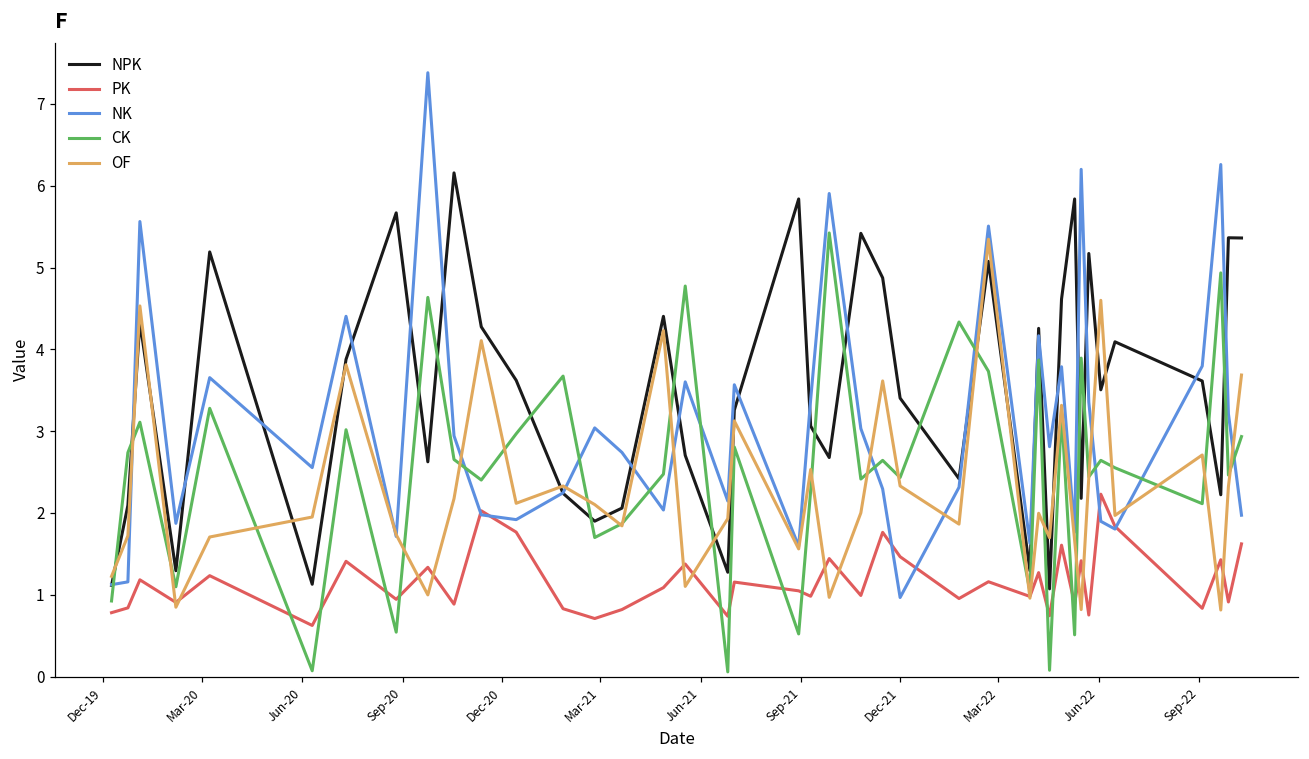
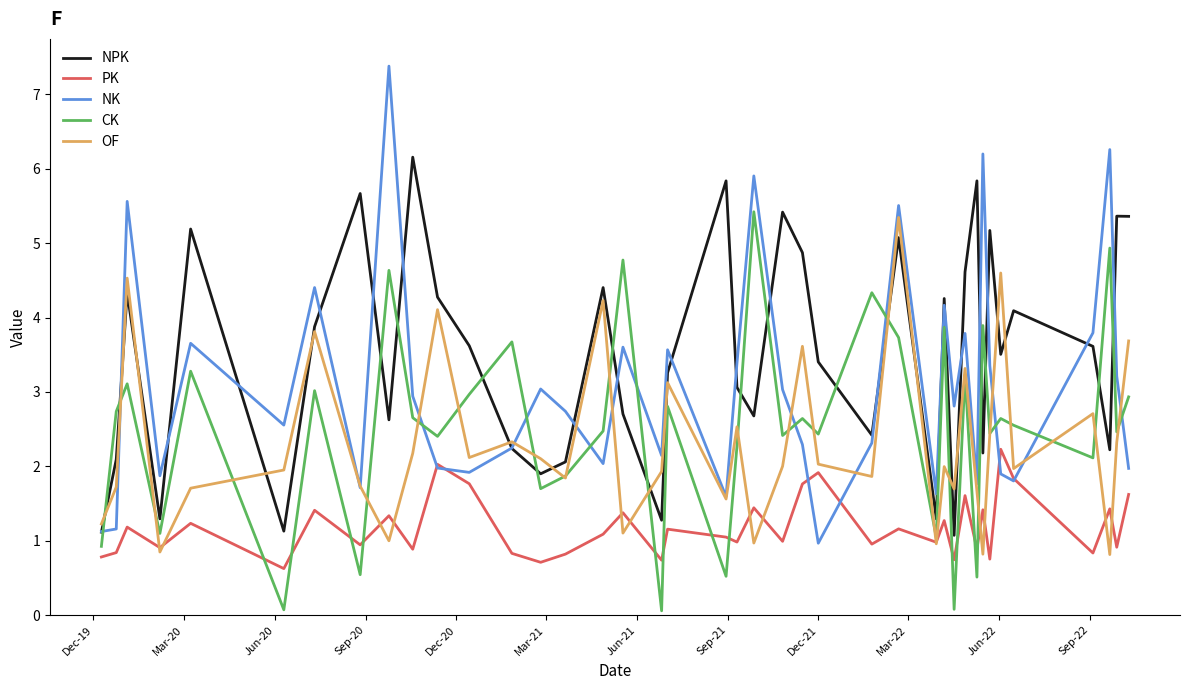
  {
    "NPK": {
      "Dec-21": 3.4
    },
    "PK": {
-     "Dec-21": 1.5
+     "Dec-21": 1.9
    },
    "NK": {
      "Dec-21": 1.0
    },
    "CK": {
      "Dec-21": 2.4
    },
    "OF": {
-     "Dec-21": 2.3
+     "Dec-21": 2.0
    }
  }
